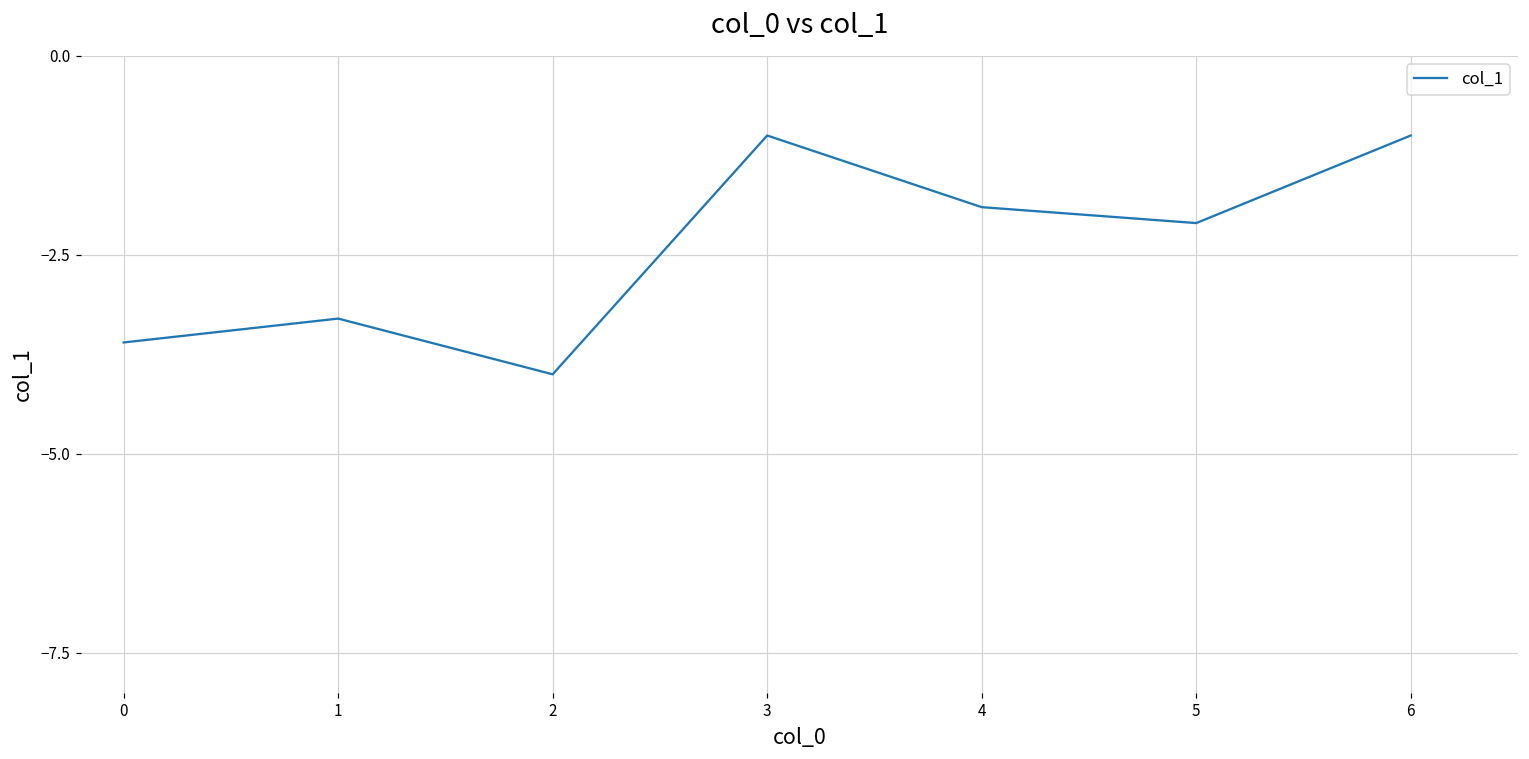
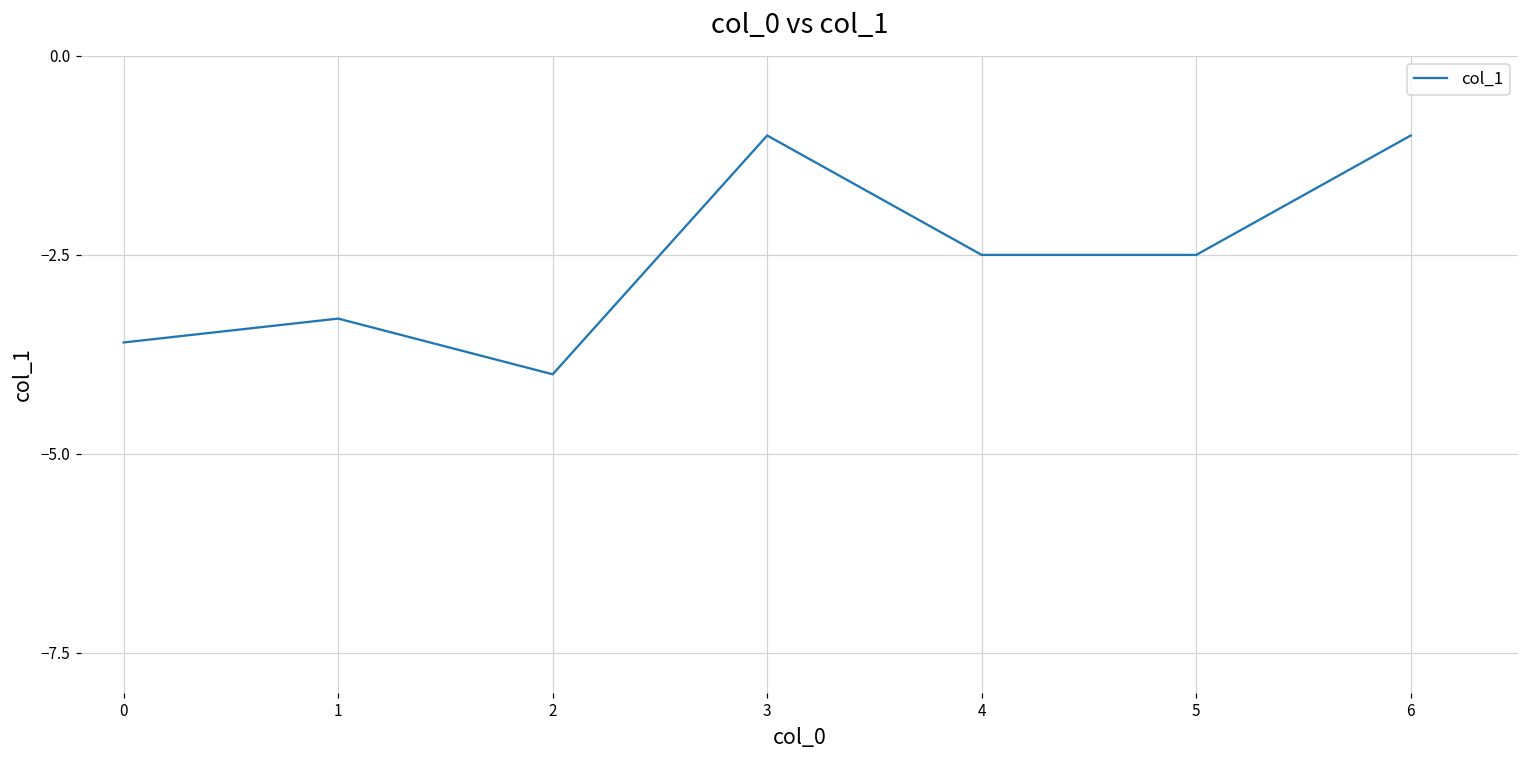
  {
    "0": -3.6,
    "1": -3.3,
    "2": -4.0,
    "3": -1.0,
-   "4": -1.9,
-   "5": -2.1,
+   "4": -2.5,
+   "5": -2.5,
    "6": -1.0
  }
